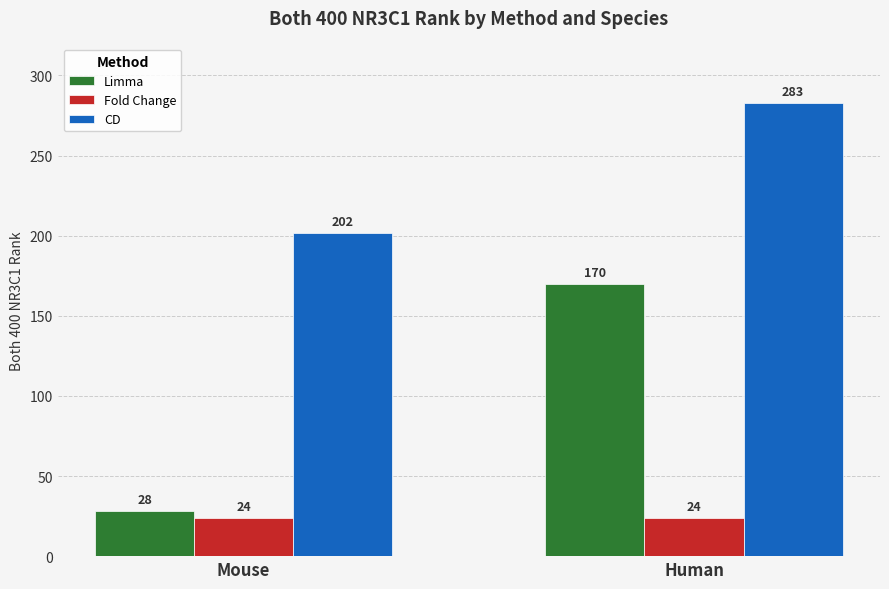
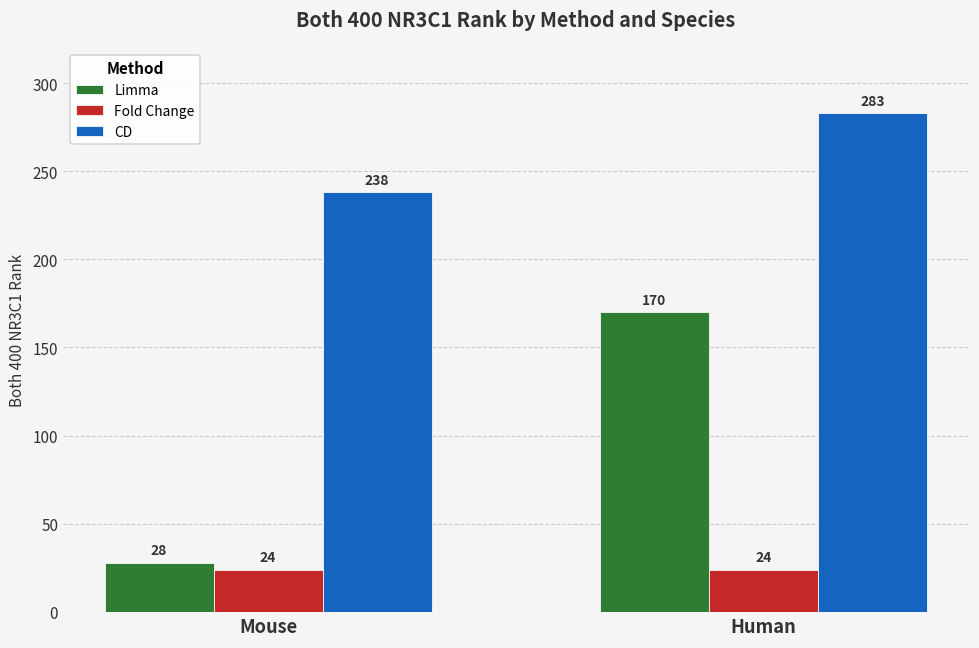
  {
    "Limma": {
      "Mouse": 28,
      "Human": 170
    },
    "Fold Change": {
      "Mouse": 24,
      "Human": 24
    },
    "CD": {
-     "Mouse": 202,
+     "Mouse": 238,
      "Human": 283
    }
  }
